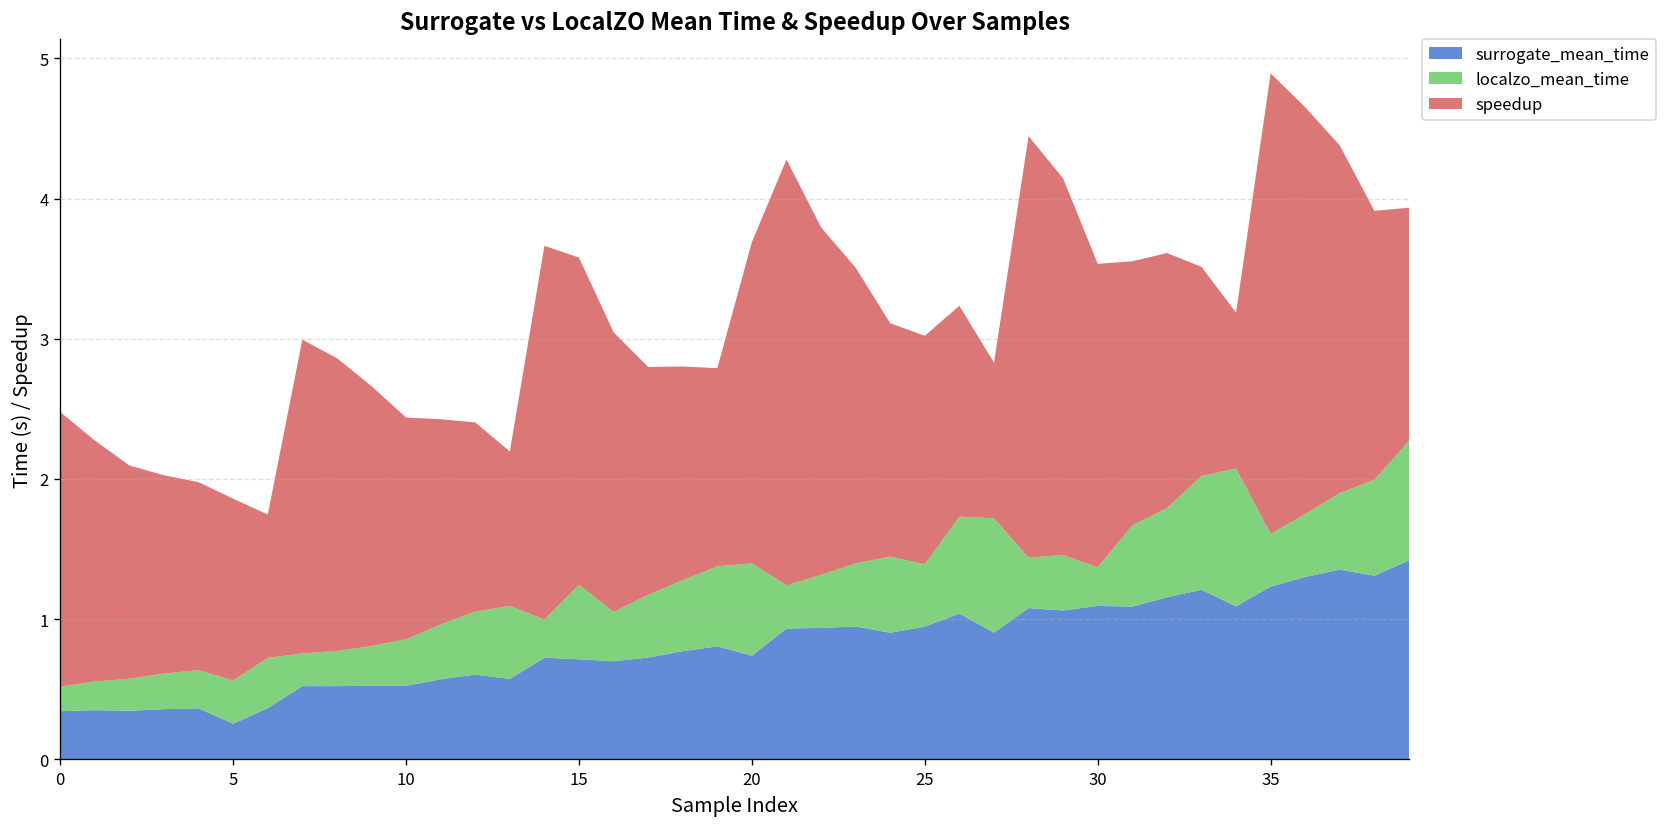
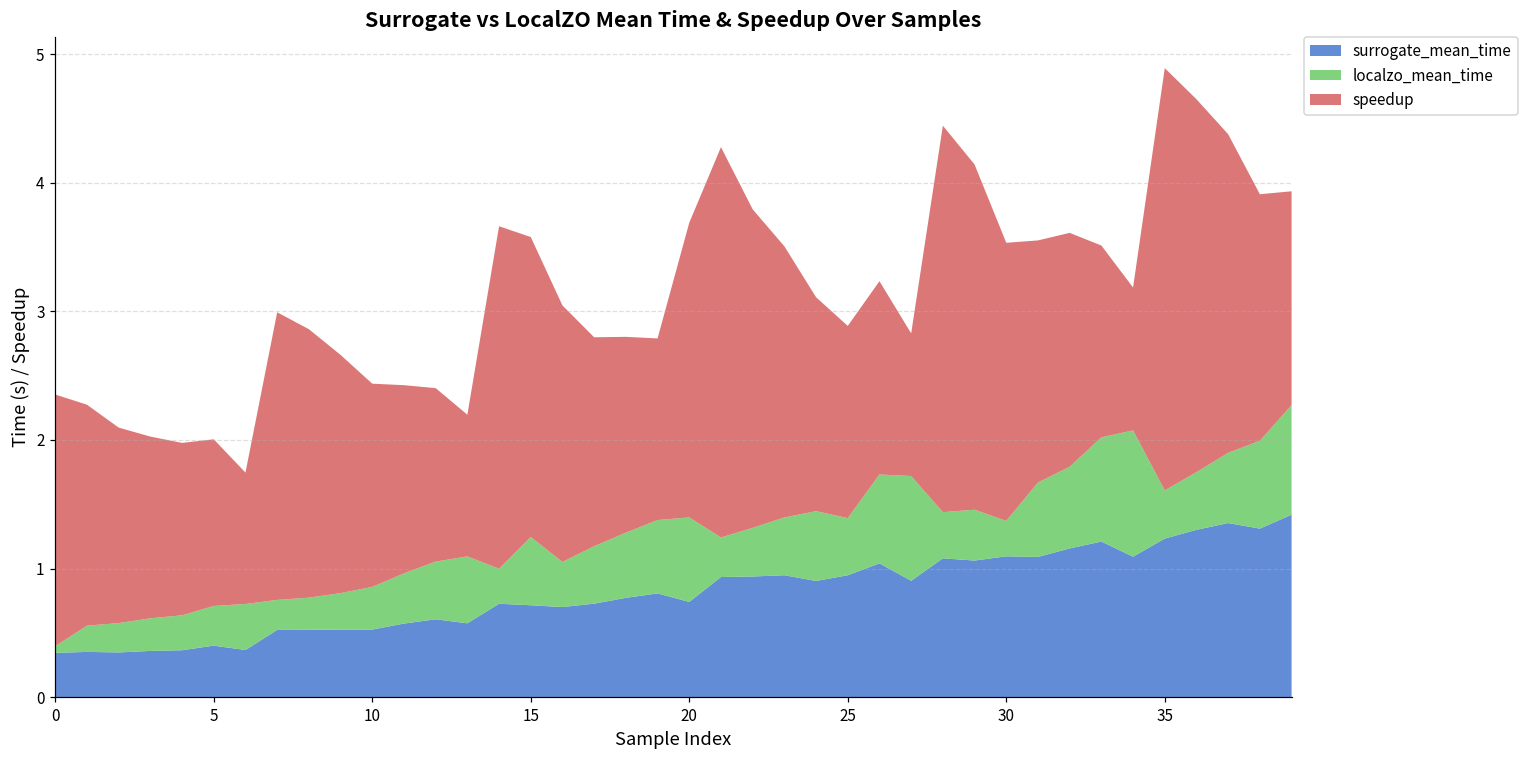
  {
    "surrogate_mean_time": {
      "0": 0.34,
-     "5": 0.25,
+     "5": 0.40,
      "10": 0.53,
      "15": 0.71,
      "20": 0.74,
      "25": 0.95,
      "30": 1.10,
      "35": 1.23
    },
    "localzo_mean_time": {
-     "0": 0.18,
+     "0": 0.05,
      "5": 0.31,
      "10": 0.33,
      "15": 0.53,
      "20": 0.66,
      "25": 0.44,
      "30": 0.28,
      "35": 0.38
    },
    "speedup": {
      "0": 1.96,
      "5": 1.30,
      "10": 1.58,
      "15": 2.33,
      "20": 2.29,
-     "25": 1.63,
+     "25": 1.50,
      "30": 2.16,
      "35": 3.28
    }
  }
